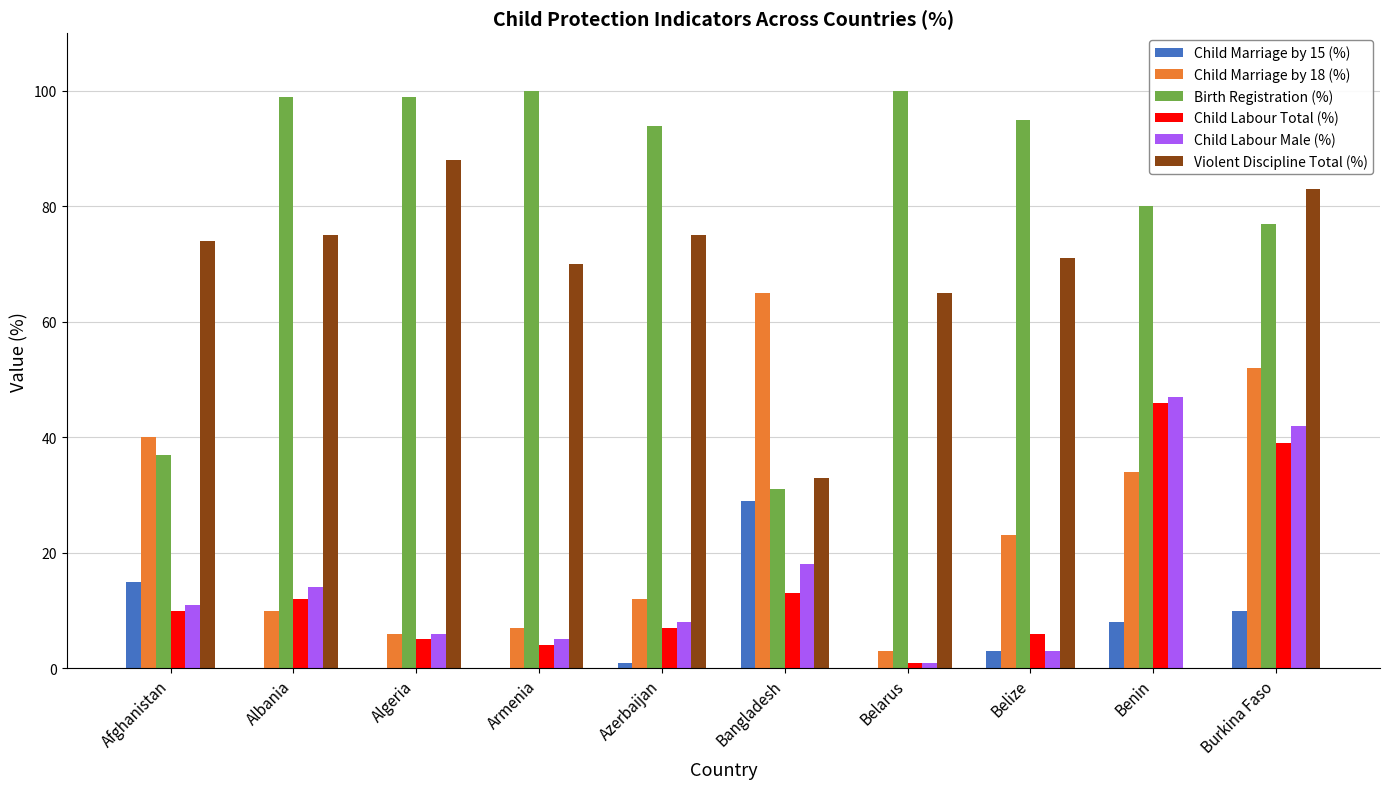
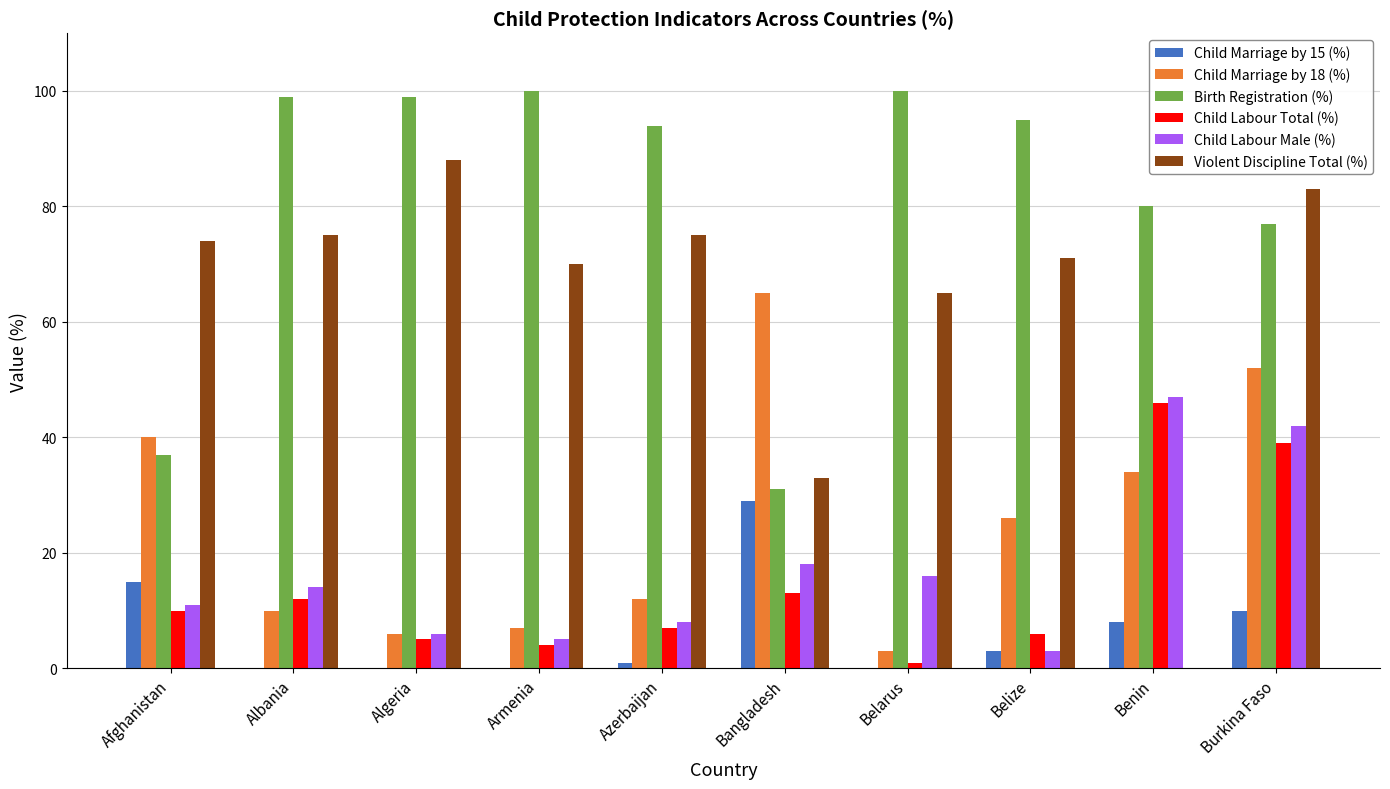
  {
    "Child Marriage by 15 (%)": {
      "Afghanistan": 15,
      "Albania": 0,
      "Algeria": 0,
      "Armenia": 0,
      "Azerbaijan": 1,
      "Bangladesh": 29,
      "Belarus": 0,
      "Belize": 3,
      "Benin": 8,
      "Burkina Faso": 10
    },
    "Child Marriage by 18 (%)": {
      "Afghanistan": 40,
      "Albania": 10,
      "Algeria": 6,
      "Armenia": 7,
      "Azerbaijan": 12,
      "Bangladesh": 65,
      "Belarus": 3,
-     "Belize": 23,
+     "Belize": 26,
      "Benin": 34,
      "Burkina Faso": 52
    },
    "Birth Registration (%)": {
      "Afghanistan": 37,
      "Albania": 99,
      "Algeria": 99,
      "Armenia": 100,
      "Azerbaijan": 94,
      "Bangladesh": 31,
      "Belarus": 100,
      "Belize": 95,
      "Benin": 80,
      "Burkina Faso": 77
    },
    "Child Labour Total (%)": {
      "Afghanistan": 10,
      "Albania": 12,
      "Algeria": 5,
      "Armenia": 4,
      "Azerbaijan": 7,
      "Bangladesh": 13,
      "Belarus": 1,
      "Belize": 6,
      "Benin": 46,
      "Burkina Faso": 39
    },
    "Child Labour Male (%)": {
      "Afghanistan": 11,
      "Albania": 14,
      "Algeria": 6,
      "Armenia": 5,
      "Azerbaijan": 8,
      "Bangladesh": 18,
-     "Belarus": 1,
+     "Belarus": 16,
      "Belize": 3,
      "Benin": 47,
      "Burkina Faso": 42
    },
    "Violent Discipline Total (%)": {
      "Afghanistan": 74,
      "Albania": 75,
      "Algeria": 88,
      "Armenia": 70,
      "Azerbaijan": 75,
      "Bangladesh": 33,
      "Belarus": 65,
      "Belize": 71,
      "Benin": 0,
      "Burkina Faso": 83
    }
  }
